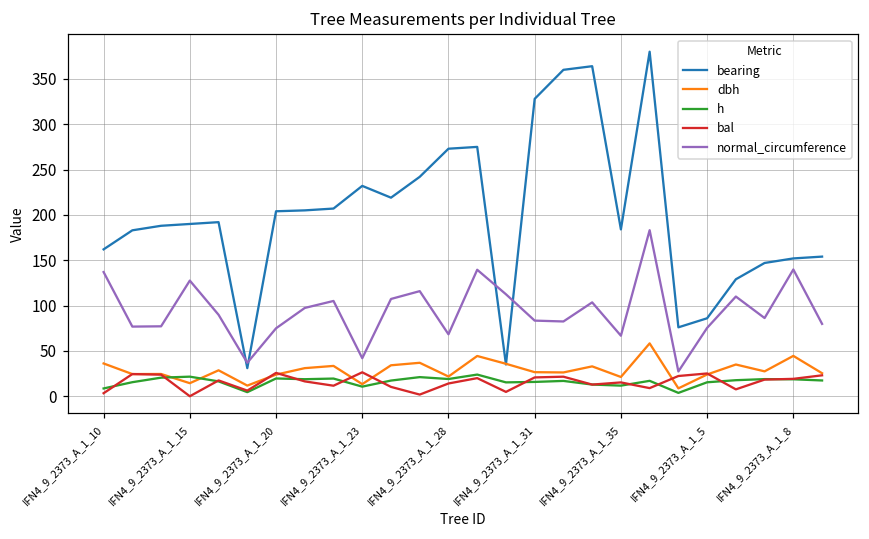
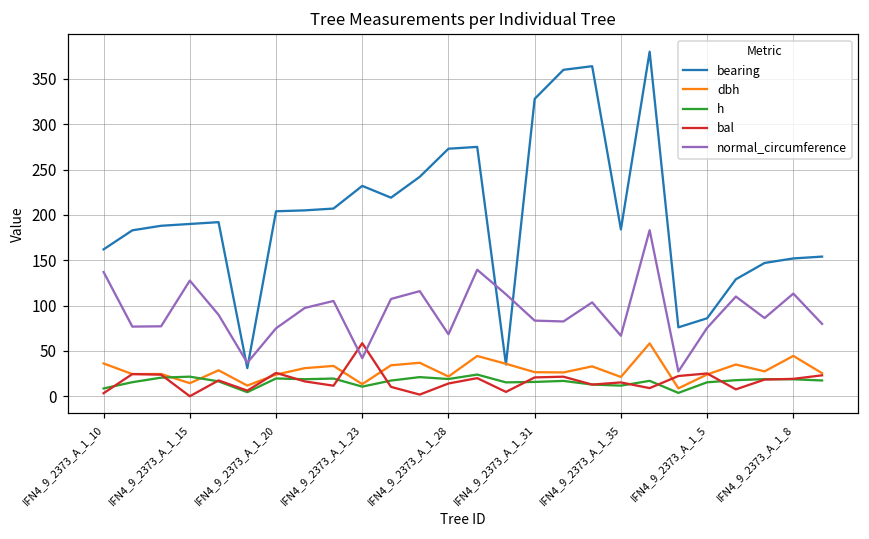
  {
    "bearing": {
      "IFN4_9_2373_A_1_10": 160,
      "IFN4_9_2373_A_1_15": 190,
      "IFN4_9_2373_A_1_20": 200,
      "IFN4_9_2373_A_1_23": 230,
      "IFN4_9_2373_A_1_28": 270,
      "IFN4_9_2373_A_1_31": 330,
      "IFN4_9_2373_A_1_35": 180,
      "IFN4_9_2373_A_1_5": 90,
      "IFN4_9_2373_A_1_8": 150
    },
    "dbh": {
      "IFN4_9_2373_A_1_10": 40,
      "IFN4_9_2373_A_1_15": 10,
      "IFN4_9_2373_A_1_31": 30,
      "IFN4_9_2373_A_1_35": 20,
      "IFN4_9_2373_A_1_8": 40
    },
    "h": {
      "IFN4_9_2373_A_1_10": 10,
      "IFN4_9_2373_A_1_15": 20,
      "IFN4_9_2373_A_1_20": 20,
      "IFN4_9_2373_A_1_31": 20,
      "IFN4_9_2373_A_1_35": 10,
      "IFN4_9_2373_A_1_5": 20
    },
    "bal": {
      "IFN4_9_2373_A_1_10": 0,
      "IFN4_9_2373_A_1_15": 0,
-     "IFN4_9_2373_A_1_23": 30,
+     "IFN4_9_2373_A_1_23": 60,
      "IFN4_9_2373_A_1_28": 10,
      "IFN4_9_2373_A_1_31": 20,
      "IFN4_9_2373_A_1_35": 20
    },
    "normal_circumference": {
      "IFN4_9_2373_A_1_10": 140,
      "IFN4_9_2373_A_1_15": 130,
      "IFN4_9_2373_A_1_20": 70,
      "IFN4_9_2373_A_1_23": 40,
      "IFN4_9_2373_A_1_28": 70,
      "IFN4_9_2373_A_1_31": 80,
      "IFN4_9_2373_A_1_35": 70,
      "IFN4_9_2373_A_1_5": 80,
-     "IFN4_9_2373_A_1_8": 140
+     "IFN4_9_2373_A_1_8": 110
    }
  }
